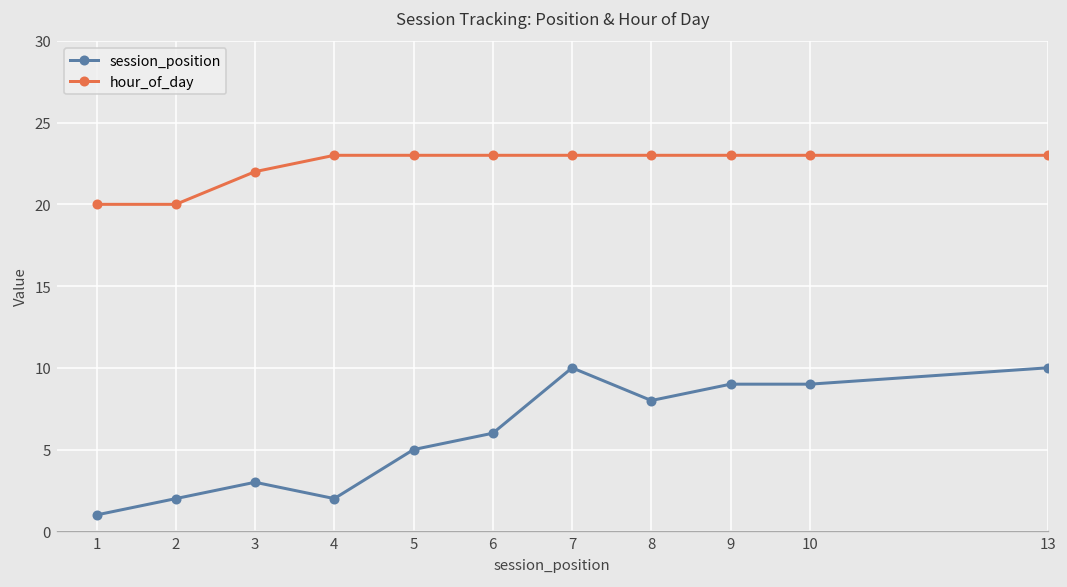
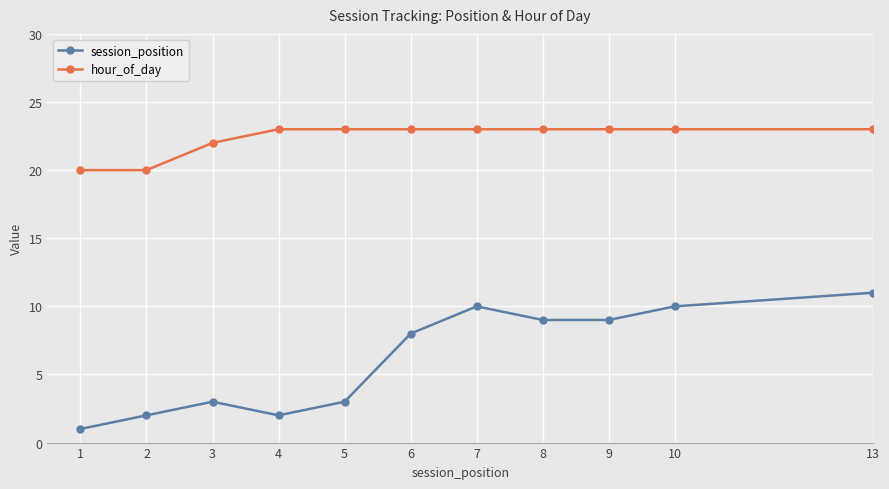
  {
    "session_position": {
      "1": 1,
      "2": 2,
      "3": 3,
      "4": 2,
-     "5": 5,
-     "6": 6,
+     "5": 3,
+     "6": 8,
      "7": 10,
-     "8": 8,
+     "8": 9,
      "9": 9,
-     "10": 9,
-     "13": 10
+     "10": 10,
+     "13": 11
    },
    "hour_of_day": {
      "1": 20,
      "2": 20,
      "3": 22,
      "4": 23,
      "5": 23,
      "6": 23,
      "7": 23,
      "8": 23,
      "9": 23,
      "10": 23,
      "13": 23
    }
  }
